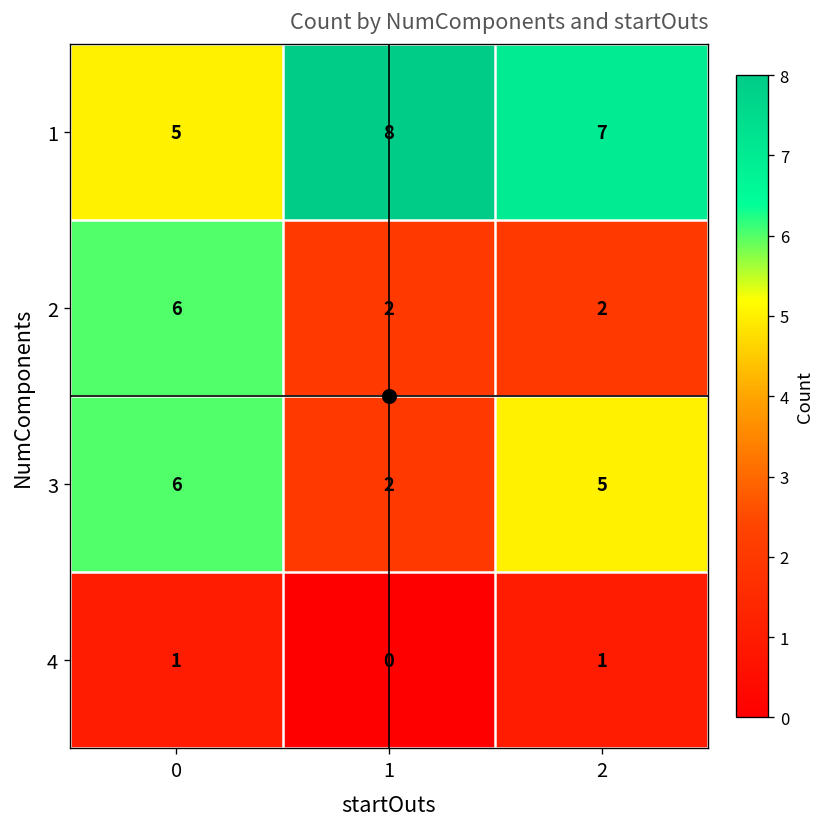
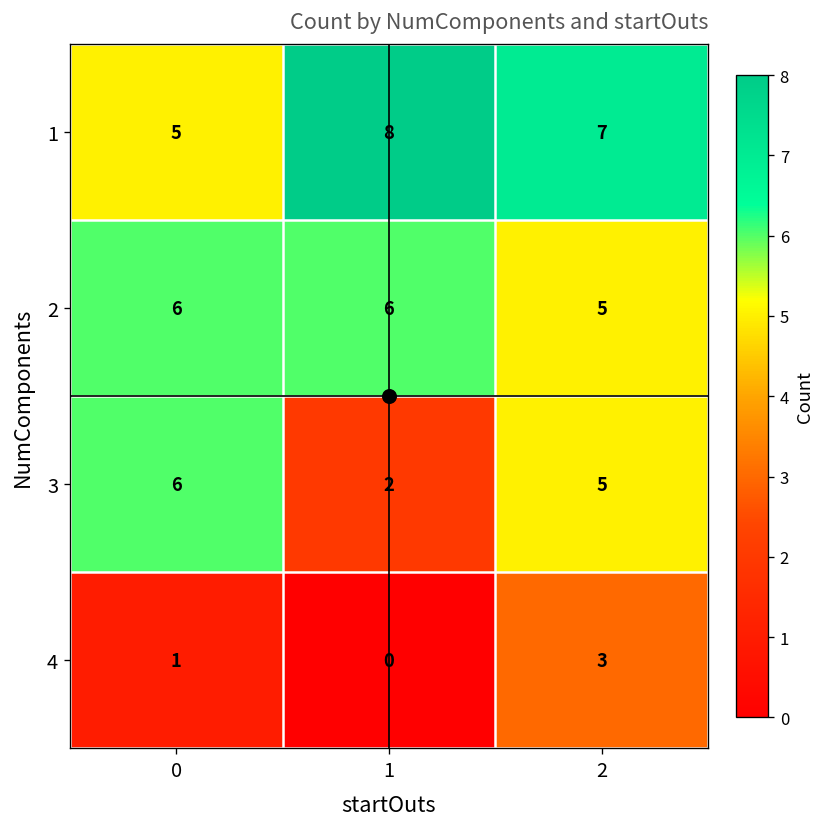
  {
    "1": {
      "0": 5,
      "1": 8,
      "2": 7
    },
    "2": {
      "0": 6,
-     "1": 2,
-     "2": 2
+     "1": 6,
+     "2": 5
    },
    "3": {
      "0": 6,
      "1": 2,
      "2": 5
    },
    "4": {
      "0": 1,
      "1": 0,
-     "2": 1
+     "2": 3
    }
  }
